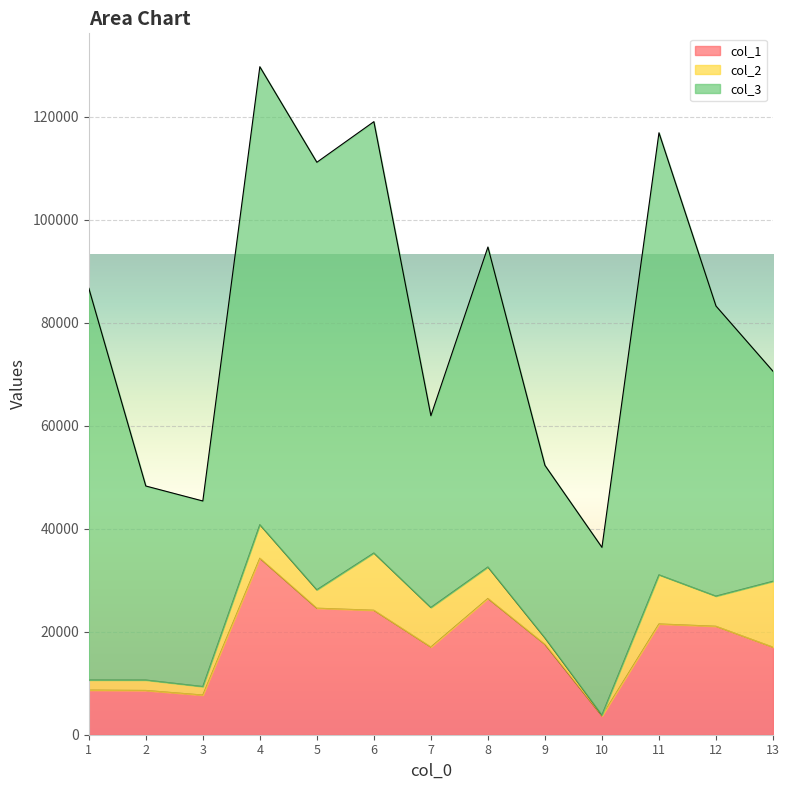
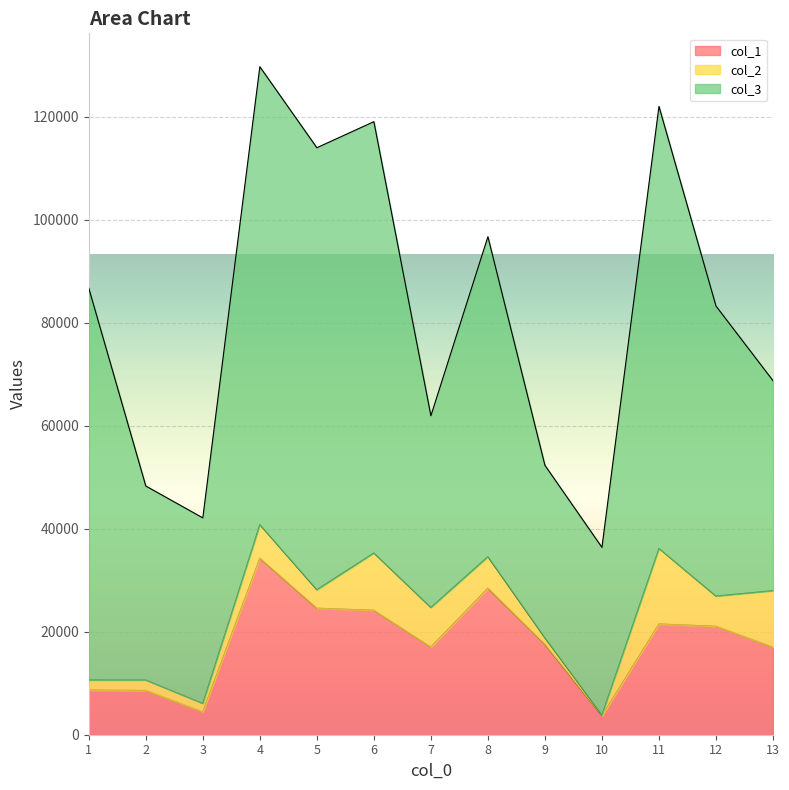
  {
    "col_1": {
      "1": 9000,
      "2": 9000,
-     "3": 8000,
+     "3": 4000,
      "4": 34000,
      "5": 25000,
      "6": 24000,
      "7": 17000,
-     "8": 26000,
+     "8": 28000,
      "9": 18000,
      "11": 22000,
      "12": 21000,
      "13": 17000
    },
    "col_2": {
      "1": 2000,
      "2": 2000,
      "3": 2000,
      "4": 7000,
      "5": 4000,
      "6": 11000,
      "7": 8000,
      "8": 6000,
      "9": 1000,
-     "11": 10000,
+     "11": 15000,
      "12": 6000,
-     "13": 13000
+     "13": 11000
    },
    "col_3": {
      "1": 76000,
      "2": 38000,
      "3": 36000,
      "4": 89000,
-     "5": 83000,
+     "5": 86000,
      "6": 84000,
      "7": 37000,
      "8": 62000,
      "9": 34000,
      "10": 33000,
      "11": 86000,
      "12": 56000,
      "13": 41000
    }
  }
